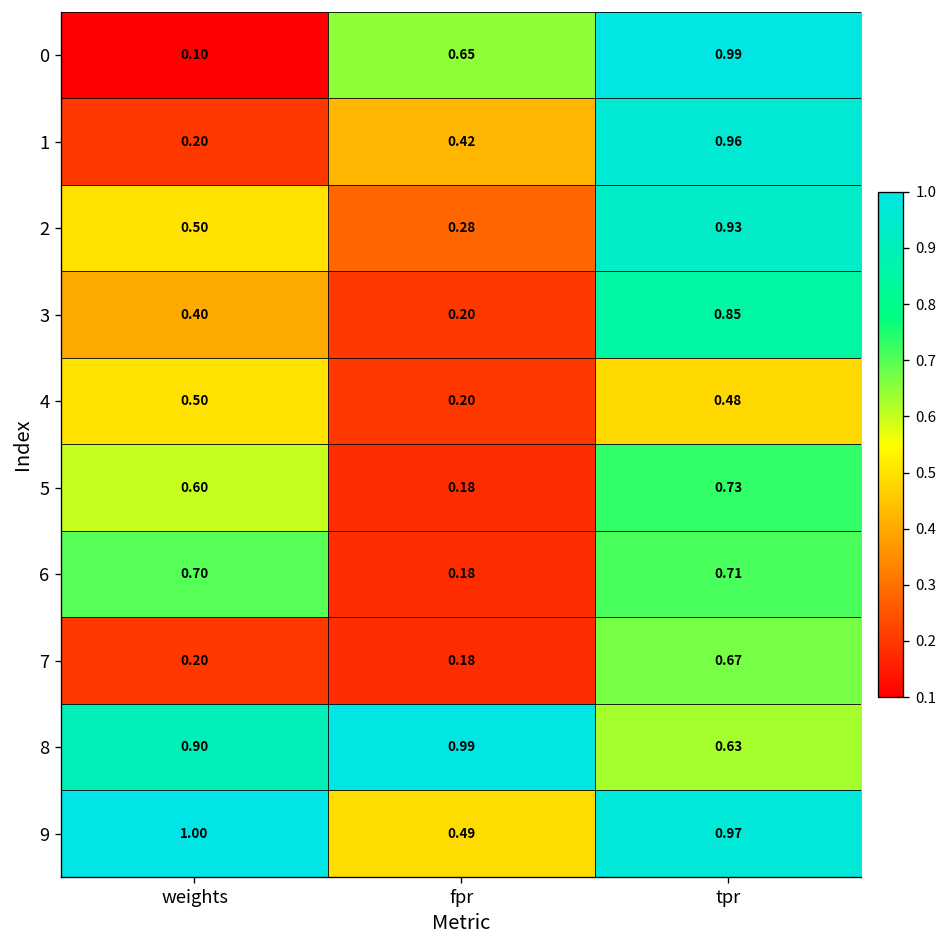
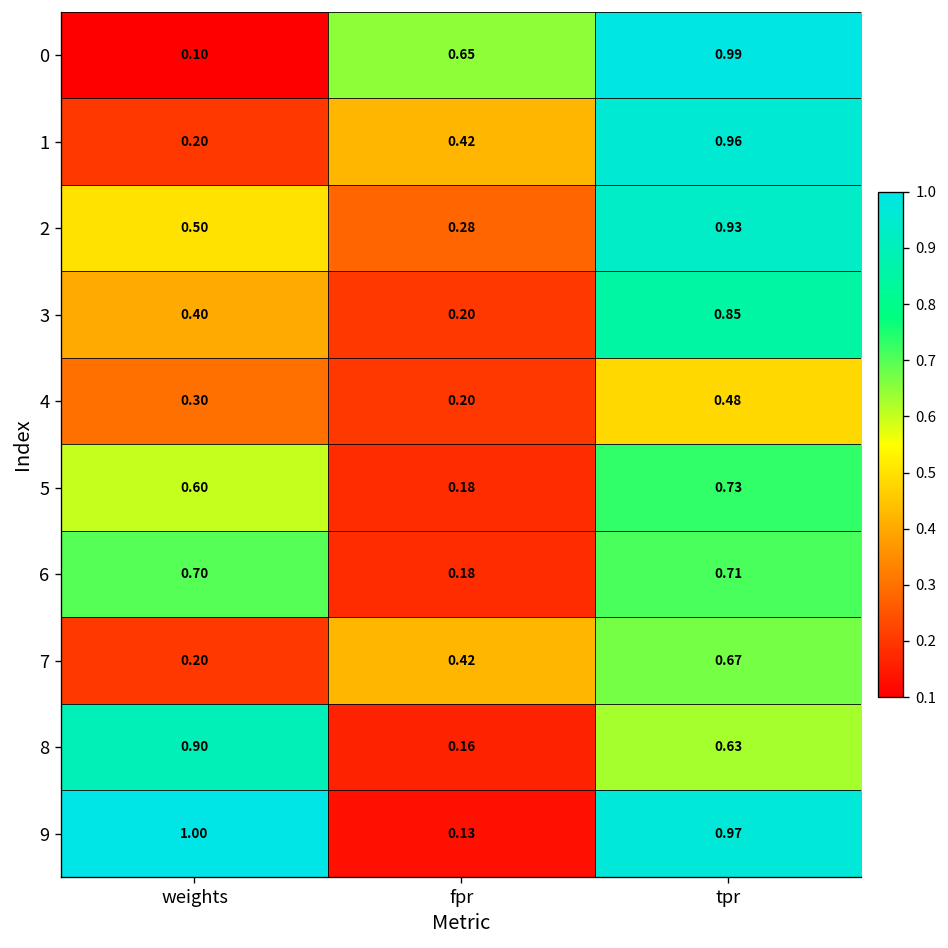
  {
    "0": {
      "weights": 0.10,
      "fpr": 0.65,
      "tpr": 0.99
    },
    "1": {
      "weights": 0.20,
      "fpr": 0.42,
      "tpr": 0.96
    },
    "2": {
      "weights": 0.50,
      "fpr": 0.28,
      "tpr": 0.93
    },
    "3": {
      "weights": 0.40,
      "fpr": 0.20,
      "tpr": 0.85
    },
    "4": {
-     "weights": 0.50,
+     "weights": 0.30,
      "fpr": 0.20,
      "tpr": 0.48
    },
    "5": {
      "weights": 0.60,
      "fpr": 0.18,
      "tpr": 0.73
    },
    "6": {
      "weights": 0.70,
      "fpr": 0.18,
      "tpr": 0.71
    },
    "7": {
      "weights": 0.20,
-     "fpr": 0.18,
+     "fpr": 0.42,
      "tpr": 0.67
    },
    "8": {
      "weights": 0.90,
-     "fpr": 0.99,
+     "fpr": 0.16,
      "tpr": 0.63
    },
    "9": {
      "weights": 1.00,
-     "fpr": 0.49,
+     "fpr": 0.13,
      "tpr": 0.97
    }
  }
